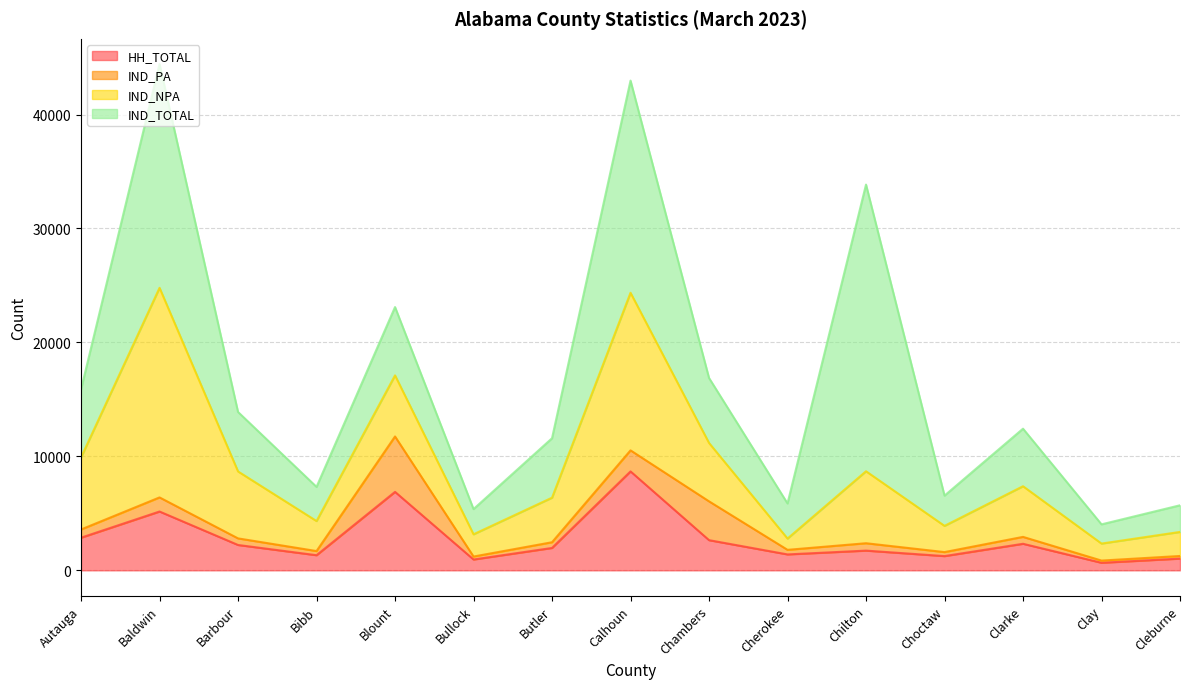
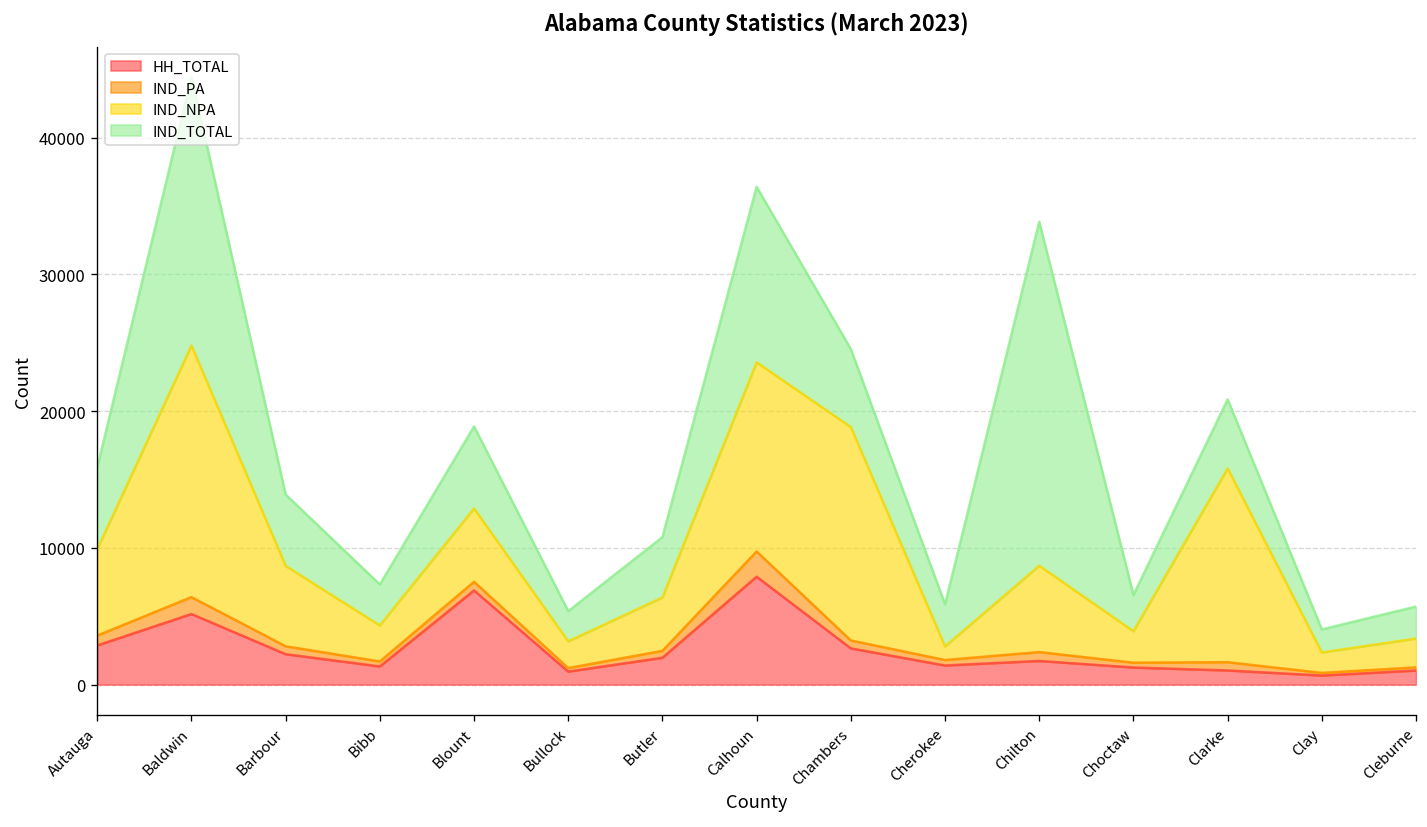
  {
    "HH_TOTAL": {
      "Autauga": 2900,
      "Baldwin": 5200,
      "Barbour": 2200,
      "Bibb": 1300,
      "Blount": 6900,
      "Bullock": 1000,
      "Butler": 2000,
-     "Calhoun": 8700,
+     "Calhoun": 7900,
      "Chambers": 2600,
      "Cherokee": 1400,
      "Chilton": 1700,
      "Choctaw": 1200,
-     "Clarke": 2300,
+     "Clarke": 1000,
      "Cleburne": 1000
    },
    "IND_PA": {
      "Autauga": 700,
      "Baldwin": 1200,
      "Barbour": 600,
      "Bibb": 400,
-     "Blount": 4900,
+     "Blount": 600,
      "Bullock": 300,
      "Butler": 500,
      "Calhoun": 1800,
-     "Chambers": 3400,
+     "Chambers": 600,
      "Cherokee": 400,
      "Chilton": 600,
      "Choctaw": 400,
      "Clarke": 600,
      "Cleburne": 200
    },
    "IND_NPA": {
      "Autauga": 6300,
      "Baldwin": 18400,
      "Barbour": 5900,
      "Bibb": 2600,
      "Blount": 5400,
      "Bullock": 2000,
      "Butler": 3900,
      "Calhoun": 13800,
-     "Chambers": 5100,
+     "Chambers": 15600,
      "Cherokee": 1000,
      "Chilton": 6300,
      "Choctaw": 2300,
-     "Clarke": 4400,
+     "Clarke": 14200,
      "Clay": 1500,
      "Cleburne": 2100
    },
    "IND_TOTAL": {
      "Autauga": 6000,
      "Barbour": 5200,
      "Bibb": 3000,
      "Blount": 6000,
      "Bullock": 2200,
-     "Butler": 5200,
-     "Calhoun": 18600,
+     "Butler": 4400,
+     "Calhoun": 12800,
      "Chambers": 5700,
      "Cherokee": 3100,
      "Chilton": 25200,
      "Choctaw": 2700,
      "Clarke": 5100,
      "Clay": 1700,
      "Cleburne": 2300
    }
  }
